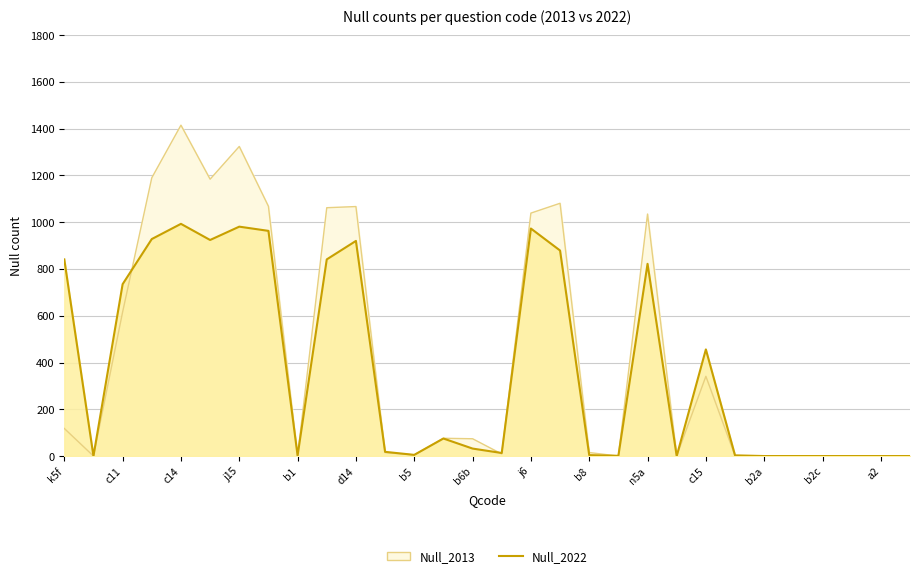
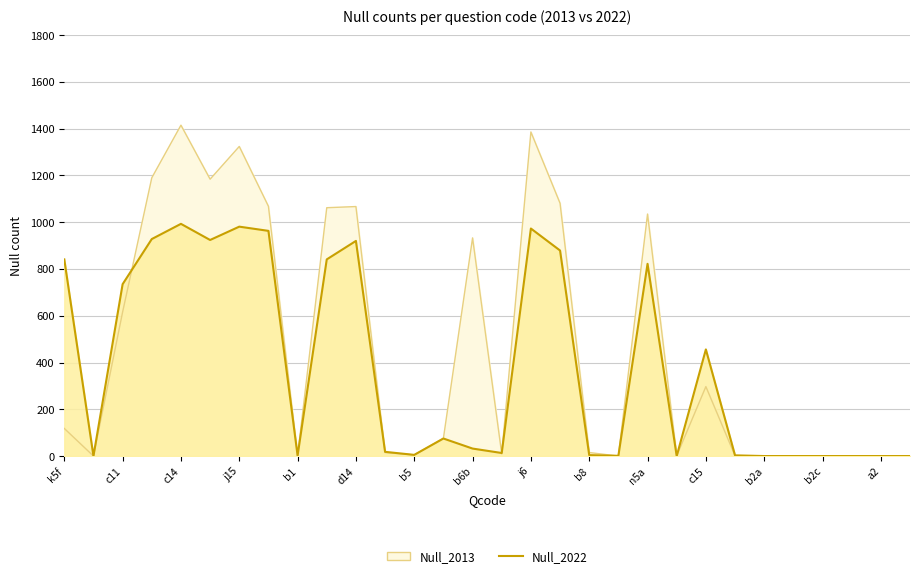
  {
    "Null_2013": {
      "k5f": 120,
      "c11": 620,
      "c14": 1420,
      "j15": 1320,
      "d14": 1070,
-     "b6b": 70,
-     "j6": 1040,
+     "b6b": 930,
+     "j6": 1390,
      "b8": 20,
      "n5a": 1040,
-     "c15": 340
+     "c15": 300
    }
  }
